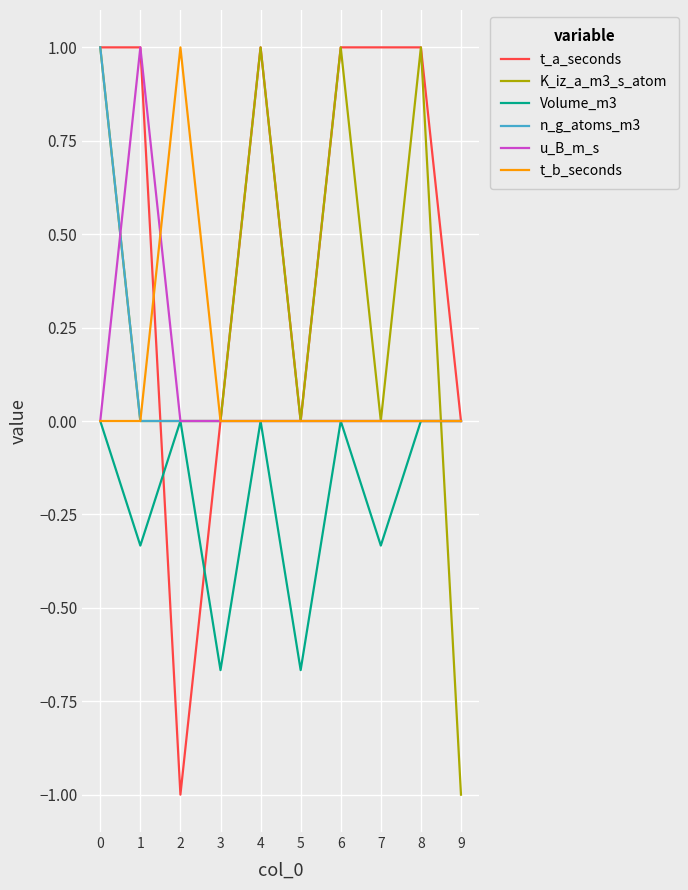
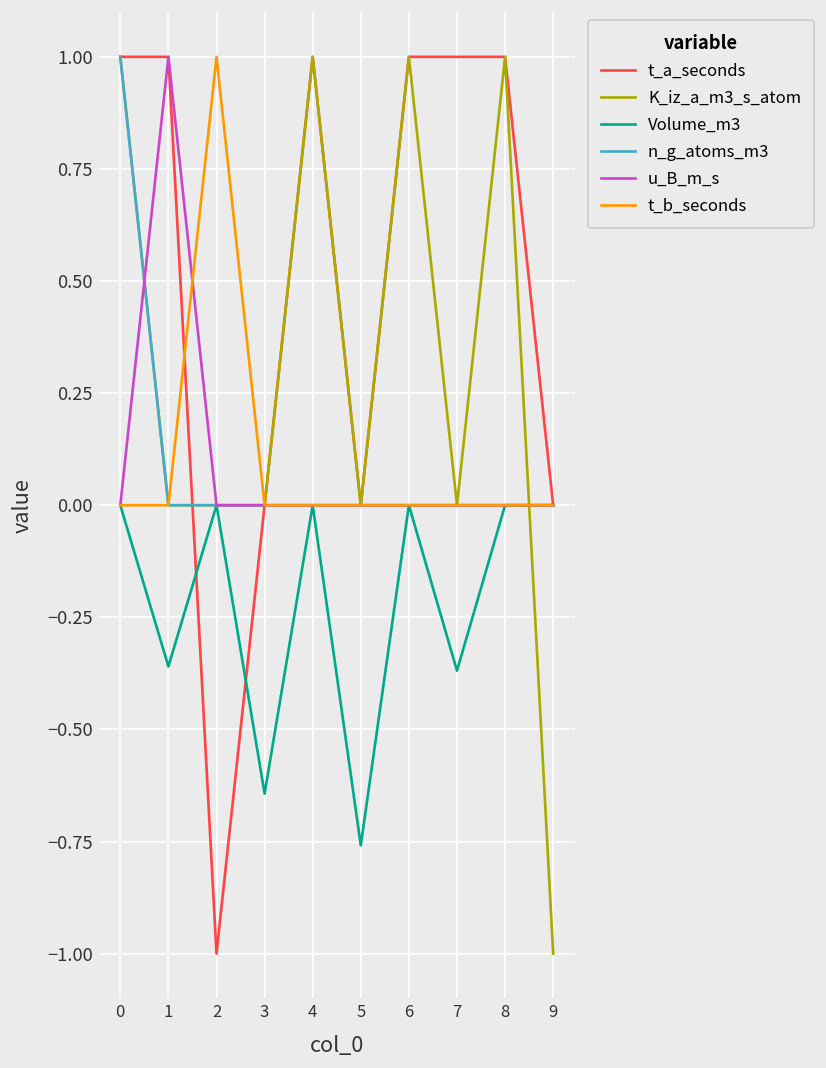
  {
    "t_a_seconds": {
      "2": -1.00,
      "7": 1.00
    },
    "K_iz_a_m3_s_atom": {
      "9": -1.00
    },
    "Volume_m3": {
-     "1": -0.33,
-     "3": -0.67,
-     "5": -0.67,
-     "7": -0.33
+     "1": -0.36,
+     "3": -0.64,
+     "5": -0.76,
+     "7": -0.37
    },
    "t_b_seconds": {
      "2": 1.00
    }
  }
